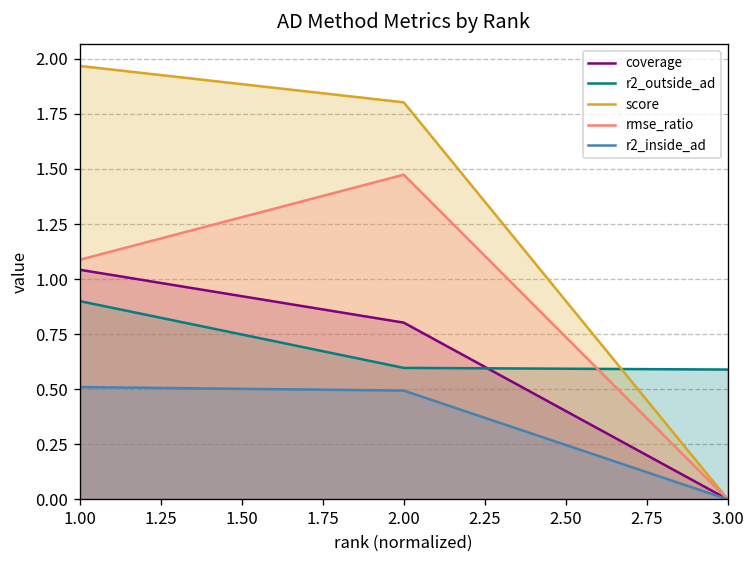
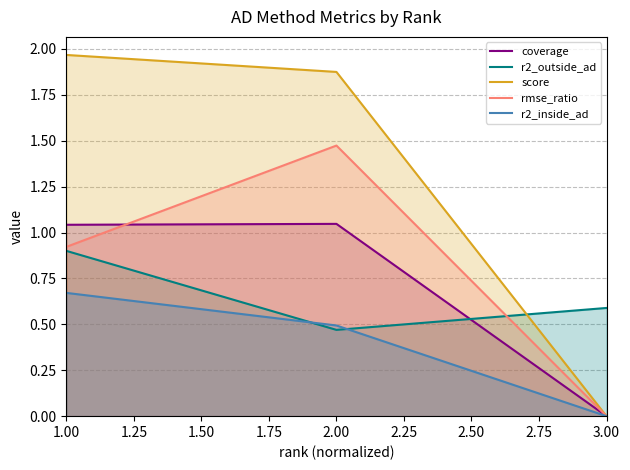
  {
    "coverage": {
      "1.00": 1.04,
-     "2.00": 0.80
+     "2.00": 1.05
    },
    "r2_outside_ad": {
      "1.00": 0.90,
-     "2.00": 0.60,
+     "2.00": 0.47,
      "3.00": 0.59
    },
    "score": {
      "1.00": 1.97,
-     "2.00": 1.80
+     "2.00": 1.88
    },
    "rmse_ratio": {
-     "1.00": 1.09,
+     "1.00": 0.92,
      "2.00": 1.47
    },
    "r2_inside_ad": {
-     "1.00": 0.51,
+     "1.00": 0.67,
      "2.00": 0.49
    }
  }
